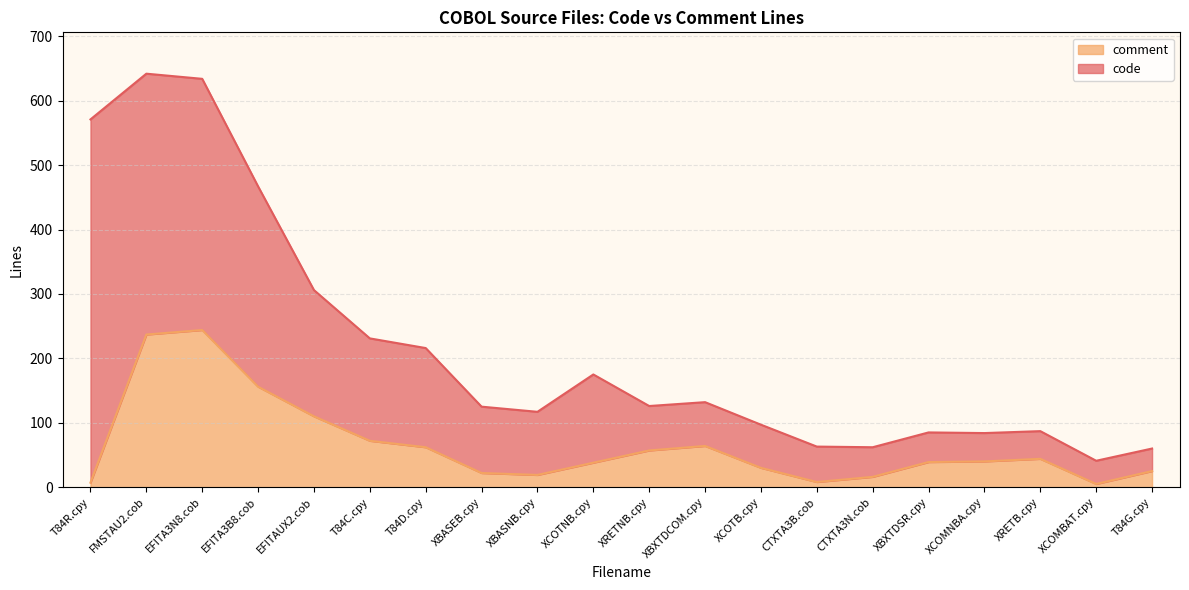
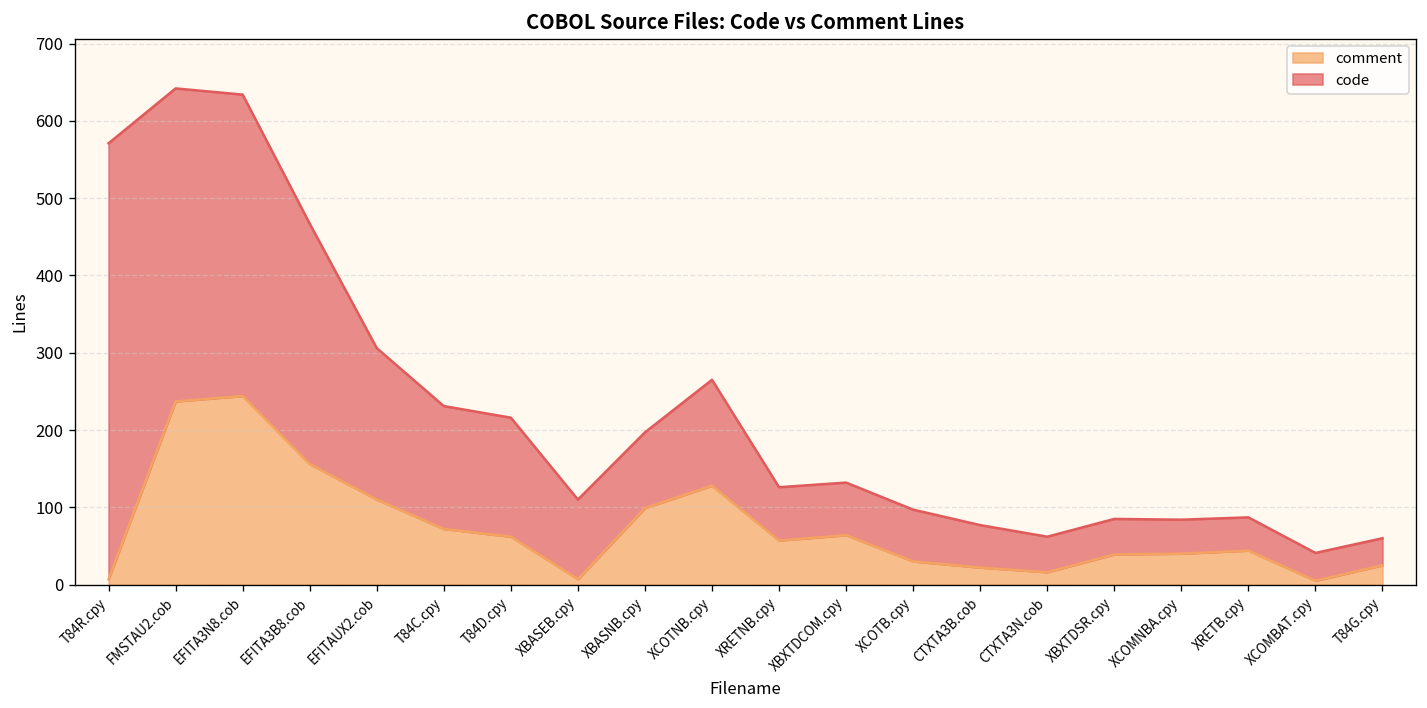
  {
    "comment": {
      "T84R.cpy": 10,
      "FMSTAU2.cob": 240,
      "EFITA3N8.cob": 240,
      "EFITA3B8.cob": 160,
      "EFITAUX2.cob": 110,
      "T84C.cpy": 70,
      "T84D.cpy": 60,
-     "XBASEB.cpy": 20,
-     "XBASNB.cpy": 20,
-     "XCOTNB.cpy": 40,
+     "XBASEB.cpy": 10,
+     "XBASNB.cpy": 100,
+     "XCOTNB.cpy": 130,
      "XRETNB.cpy": 60,
      "XBXTDCOM.cpy": 60,
      "XCOTB.cpy": 30,
-     "CTXTA3B.cob": 10,
+     "CTXTA3B.cob": 20,
      "CTXTA3N.cob": 20,
      "XBXTDSR.cpy": 40,
      "XCOMNBA.cpy": 40,
      "XRETB.cpy": 40,
      "XCOMBAT.cpy": 10,
      "T84G.cpy": 30
    },
    "code": {
      "T84R.cpy": 560,
      "FMSTAU2.cob": 410,
      "EFITA3N8.cob": 390,
      "EFITA3B8.cob": 310,
      "EFITAUX2.cob": 200,
      "T84C.cpy": 160,
      "T84D.cpy": 150,
      "XBASEB.cpy": 100,
      "XBASNB.cpy": 100,
      "XCOTNB.cpy": 140,
      "XRETNB.cpy": 70,
      "XBXTDCOM.cpy": 70,
      "XCOTB.cpy": 70,
      "CTXTA3B.cob": 60,
      "CTXTA3N.cob": 50,
      "XBXTDSR.cpy": 50,
      "XCOMNBA.cpy": 40,
      "XRETB.cpy": 40,
      "XCOMBAT.cpy": 40,
      "T84G.cpy": 40
    }
  }
